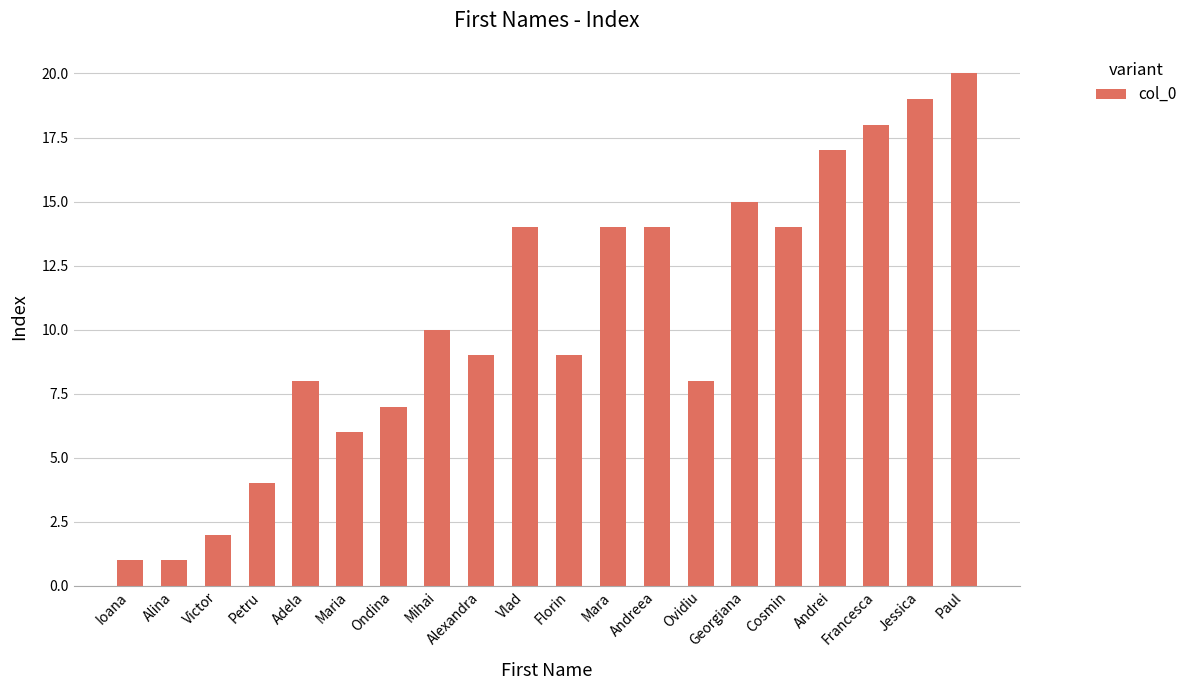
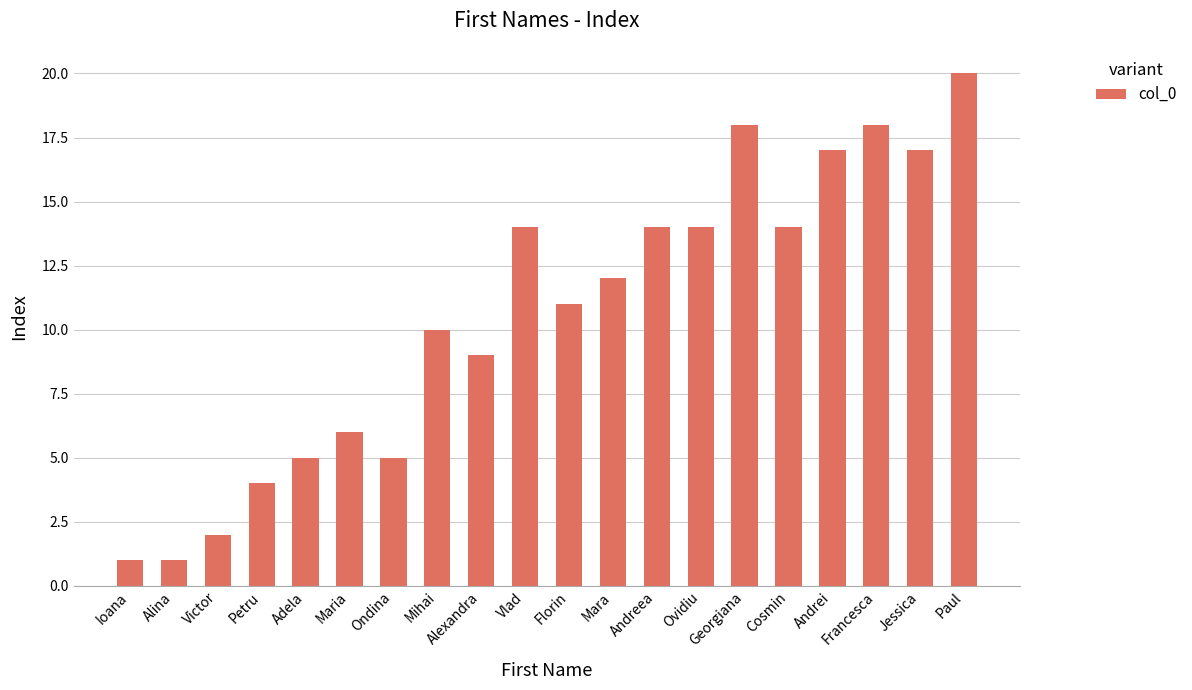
  {
    "Ioana": 1,
    "Alina": 1,
    "Victor": 2,
    "Petru": 4,
-   "Adela": 8,
+   "Adela": 5,
    "Maria": 6,
-   "Ondina": 7,
+   "Ondina": 5,
    "Mihai": 10,
    "Alexandra": 9,
    "Vlad": 14,
-   "Florin": 9,
-   "Mara": 14,
+   "Florin": 11,
+   "Mara": 12,
    "Andreea": 14,
-   "Ovidiu": 8,
-   "Georgiana": 15,
+   "Ovidiu": 14,
+   "Georgiana": 18,
    "Cosmin": 14,
    "Andrei": 17,
    "Francesca": 18,
-   "Jessica": 19,
+   "Jessica": 17,
    "Paul": 20
  }
